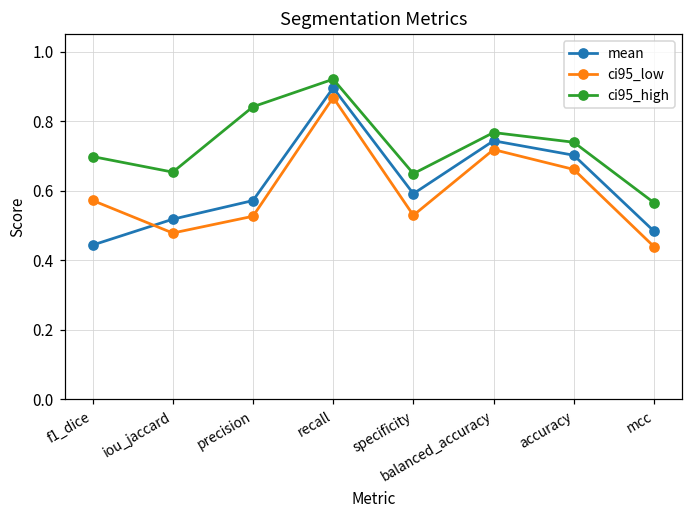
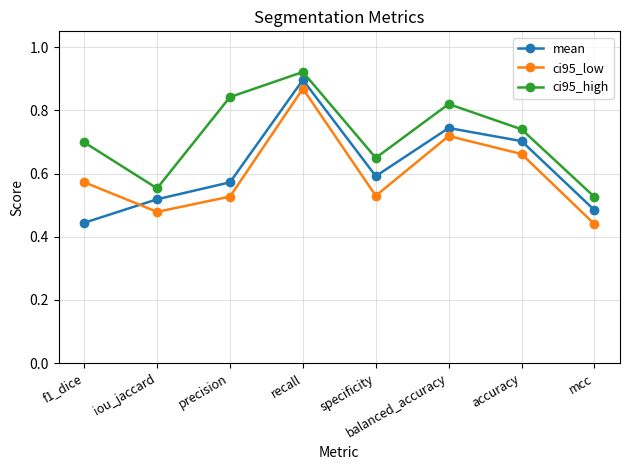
  {
    "mean": {
      "f1_dice": 0.44,
      "iou_jaccard": 0.52,
      "precision": 0.57,
      "recall": 0.90,
      "specificity": 0.59,
      "balanced_accuracy": 0.74,
      "accuracy": 0.70,
      "mcc": 0.48
    },
    "ci95_low": {
      "f1_dice": 0.57,
      "iou_jaccard": 0.48,
      "precision": 0.53,
      "recall": 0.87,
      "specificity": 0.53,
      "balanced_accuracy": 0.72,
      "accuracy": 0.66,
      "mcc": 0.44
    },
    "ci95_high": {
      "f1_dice": 0.70,
-     "iou_jaccard": 0.65,
+     "iou_jaccard": 0.55,
      "precision": 0.84,
      "recall": 0.92,
      "specificity": 0.65,
-     "balanced_accuracy": 0.77,
+     "balanced_accuracy": 0.82,
      "accuracy": 0.74,
-     "mcc": 0.57
+     "mcc": 0.53
    }
  }
